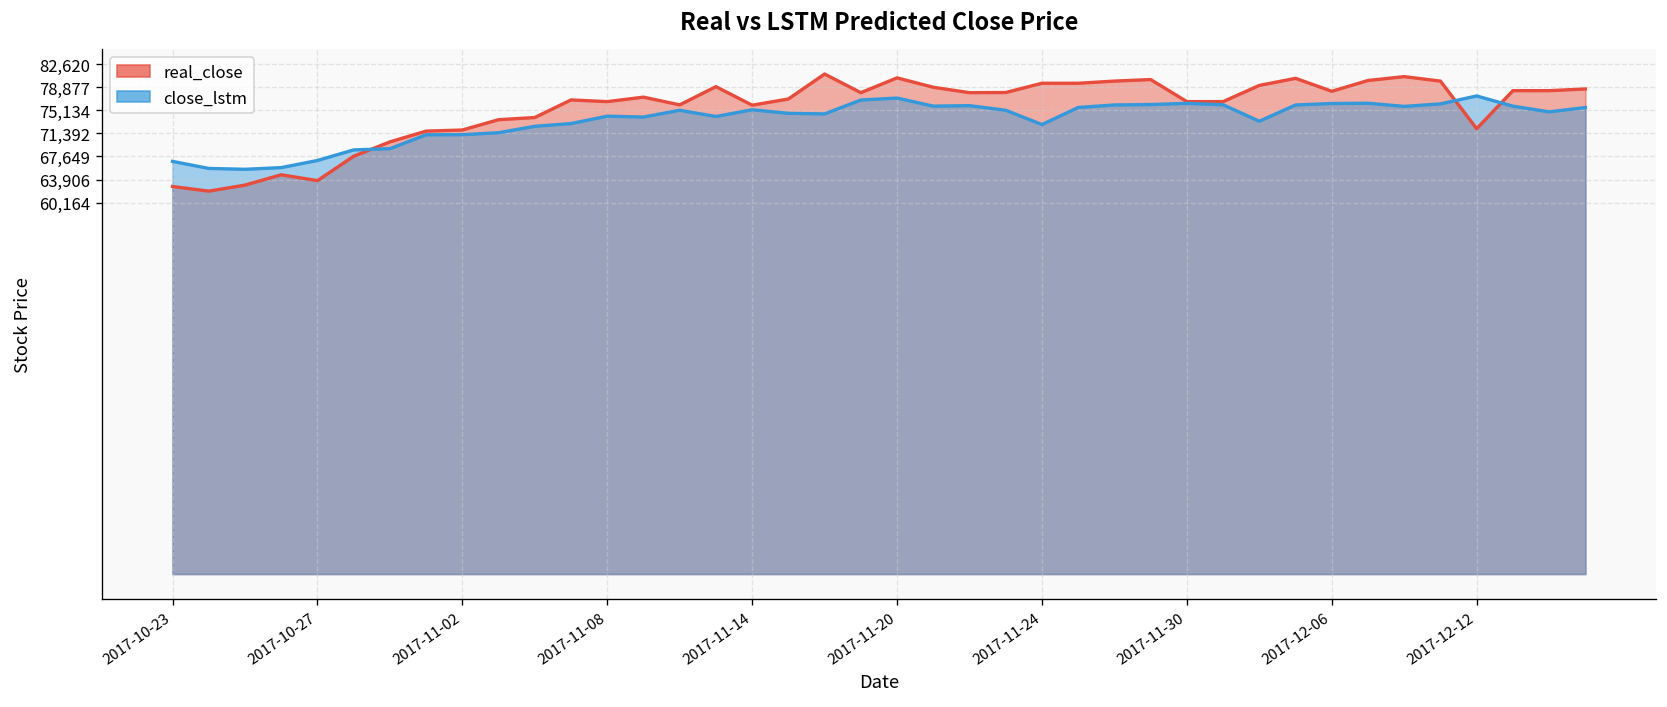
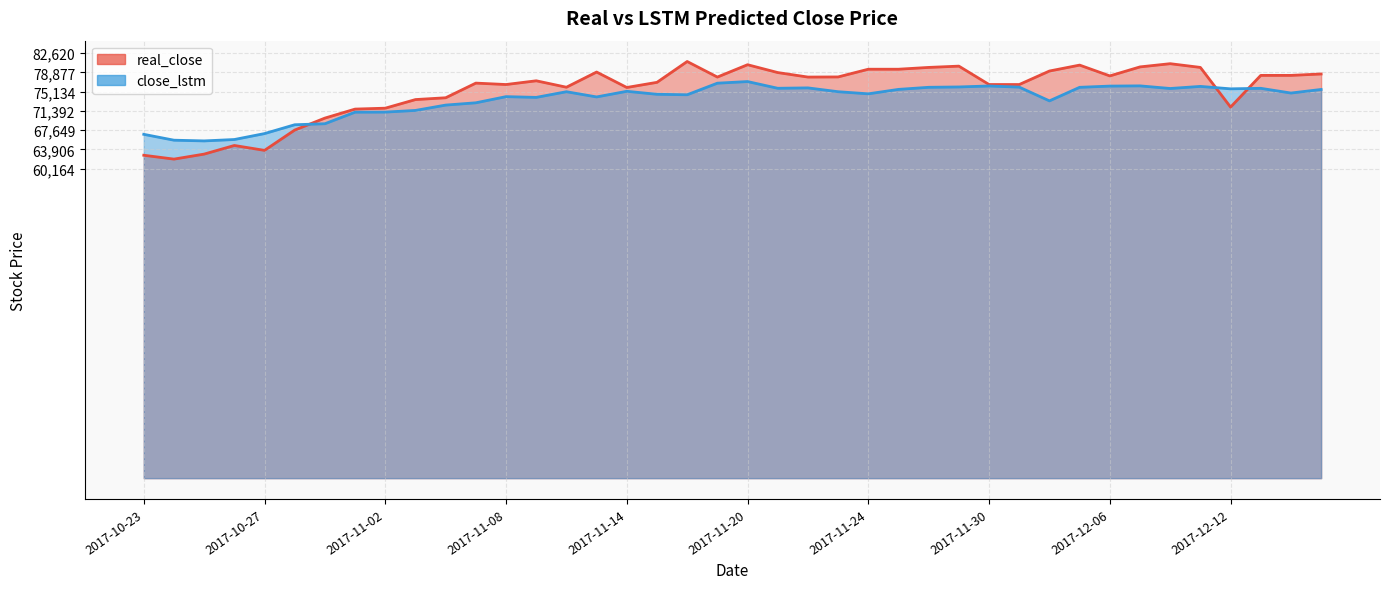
  {
    "real_close": {
      "2017-10-23": "63,000",
      "2017-10-27": "64,000",
      "2017-11-02": "72,000",
      "2017-11-08": "77,000",
      "2017-11-14": "76,000",
      "2017-11-20": "80,000",
      "2017-11-24": "80,000",
      "2017-12-06": "78,000",
      "2017-12-12": "72,000"
    },
    "close_lstm": {
      "2017-10-23": "67,000",
      "2017-10-27": "67,000",
      "2017-11-02": "71,000",
      "2017-11-08": "74,000",
      "2017-11-14": "75,000",
      "2017-11-20": "77,000",
-     "2017-11-24": "73,000",
+     "2017-11-24": "75,000",
      "2017-12-06": "76,000",
-     "2017-12-12": "77,000"
+     "2017-12-12": "76,000"
    }
  }
